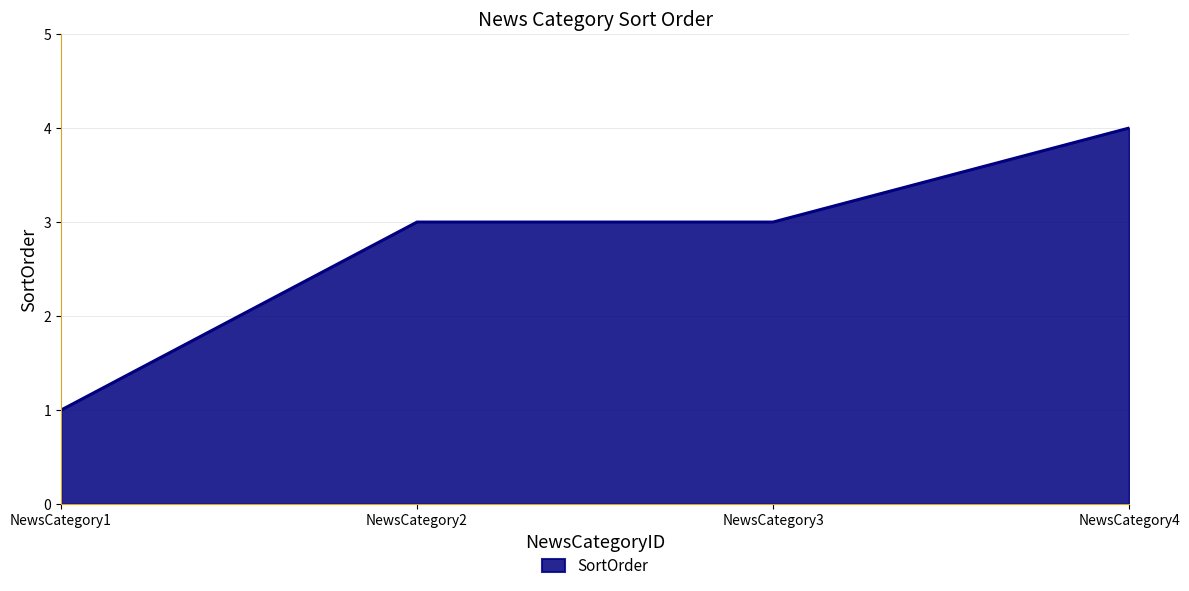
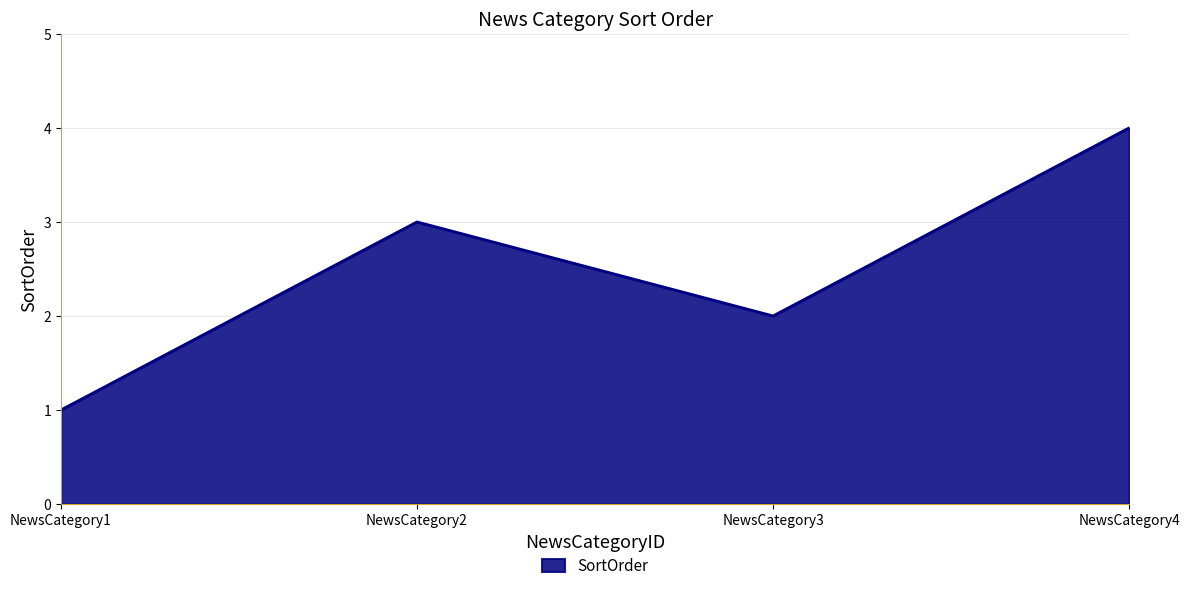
  {
    "NewsCategory1": 1,
    "NewsCategory2": 3,
-   "NewsCategory3": 3,
+   "NewsCategory3": 2,
    "NewsCategory4": 4
  }
